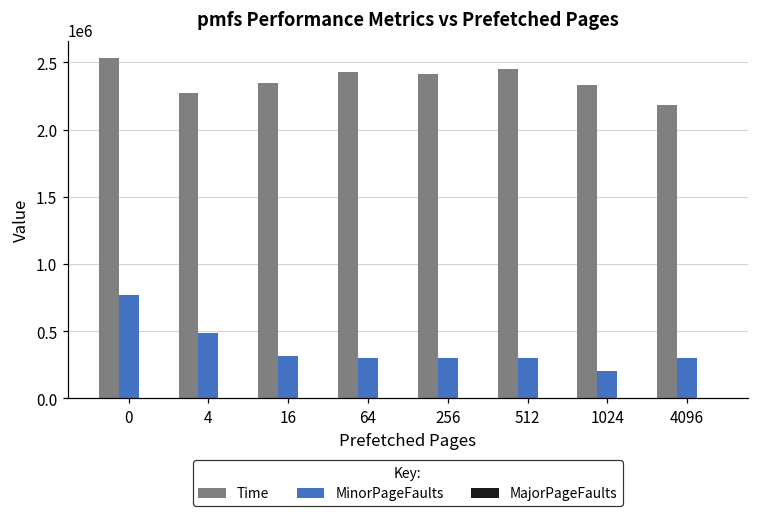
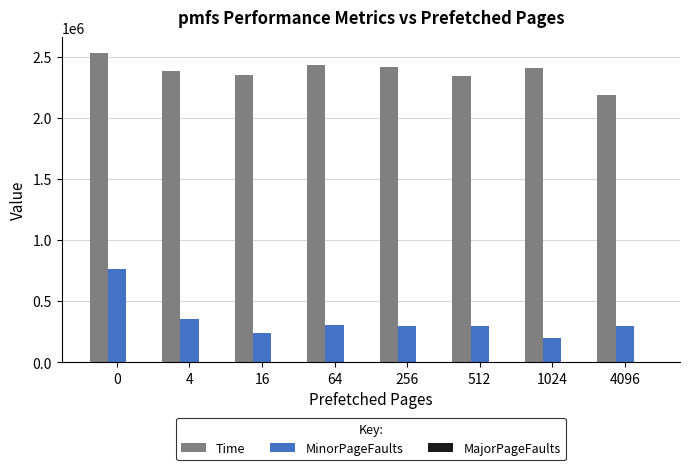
  {
    "Time": {
      "0": 2530000,
-     "4": 2270000,
+     "4": 2380000,
      "16": 2350000,
      "64": 2430000,
      "256": 2410000,
-     "512": 2450000,
-     "1024": 2330000,
+     "512": 2340000,
+     "1024": 2410000,
      "4096": 2190000
    },
    "MinorPageFaults": {
      "0": 770000,
-     "4": 480000,
-     "16": 310000,
+     "4": 350000,
+     "16": 240000,
      "64": 300000,
      "256": 300000,
      "512": 300000,
      "1024": 200000,
      "4096": 300000
    }
  }
